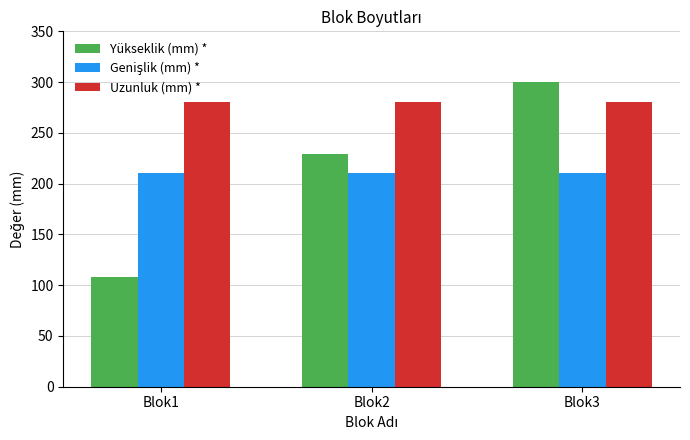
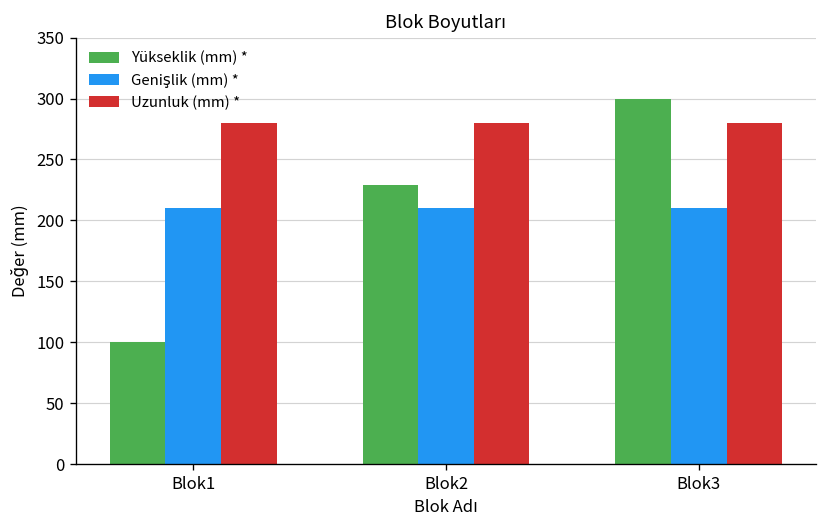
  {
    "Yükseklik (mm) *": {
-     "Blok1": 108,
+     "Blok1": 100,
      "Blok2": 229,
      "Blok3": 300
    },
    "Genişlik (mm) *": {
      "Blok1": 210,
      "Blok2": 210,
      "Blok3": 210
    },
    "Uzunluk (mm) *": {
      "Blok1": 280,
      "Blok2": 280,
      "Blok3": 280
    }
  }
